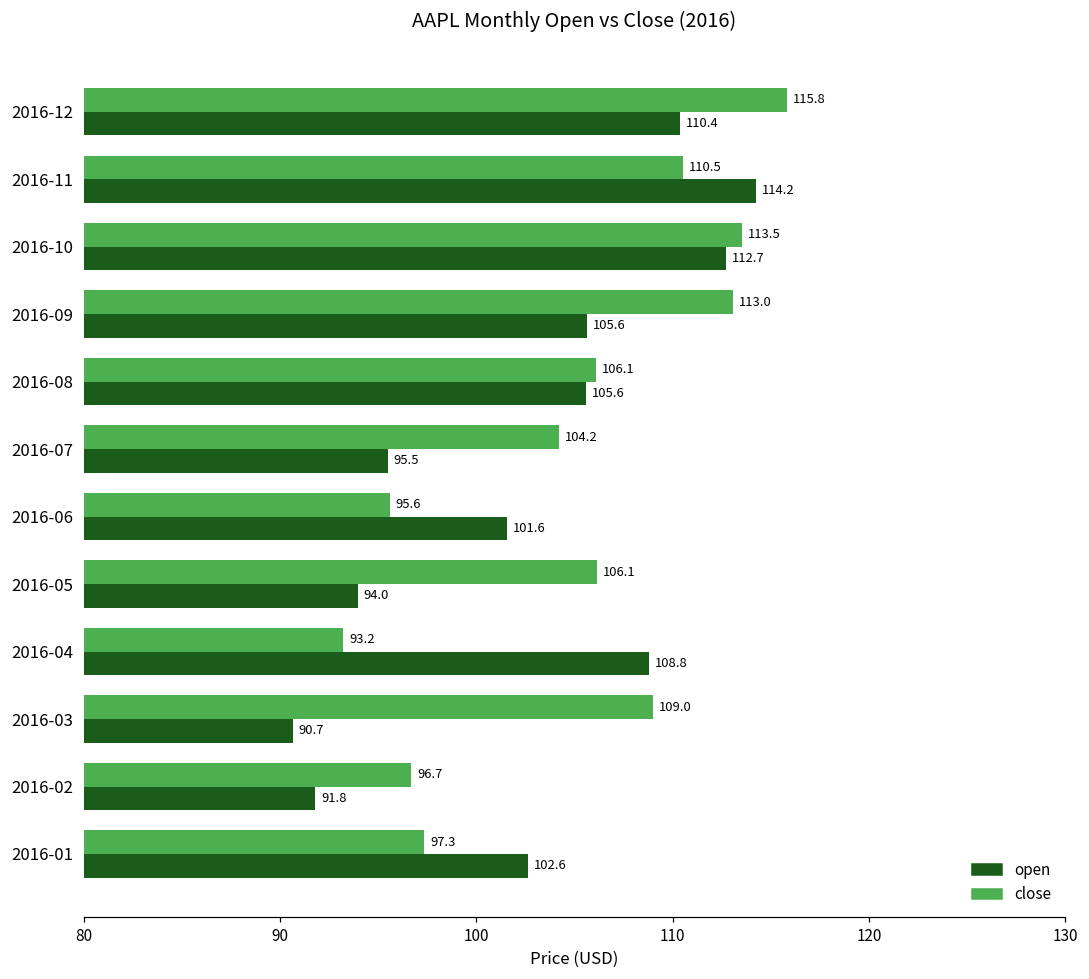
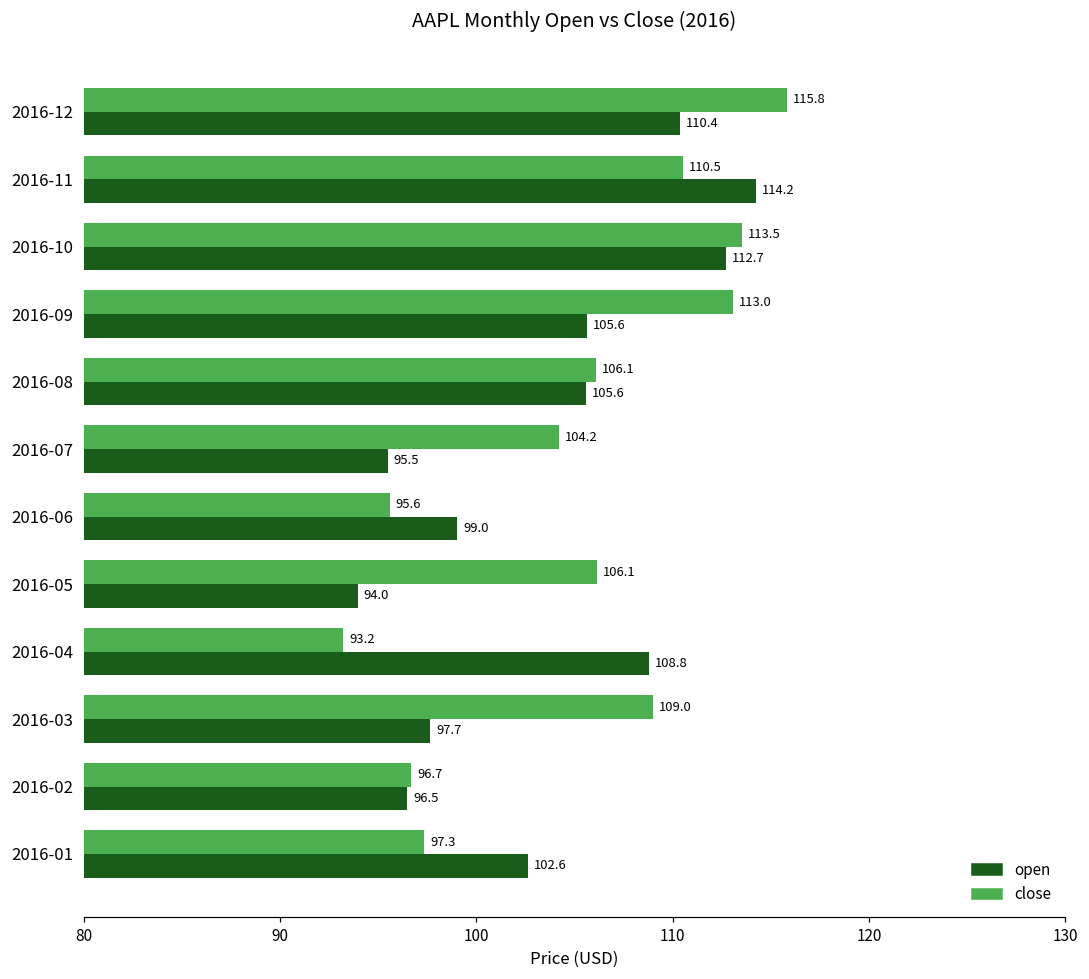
  {
    "open": {
      "2016-12": 110.4,
      "2016-11": 114.2,
      "2016-10": 112.7,
      "2016-09": 105.6,
      "2016-08": 105.6,
      "2016-07": 95.5,
-     "2016-06": 101.6,
+     "2016-06": 99.0,
      "2016-05": 94.0,
      "2016-04": 108.8,
-     "2016-03": 90.7,
-     "2016-02": 91.8,
+     "2016-03": 97.7,
+     "2016-02": 96.5,
      "2016-01": 102.6
    },
    "close": {
      "2016-12": 115.8,
      "2016-11": 110.5,
      "2016-10": 113.5,
      "2016-09": 113.0,
      "2016-08": 106.1,
      "2016-07": 104.2,
      "2016-06": 95.6,
      "2016-05": 106.1,
      "2016-04": 93.2,
      "2016-03": 109.0,
      "2016-02": 96.7,
      "2016-01": 97.3
    }
  }
